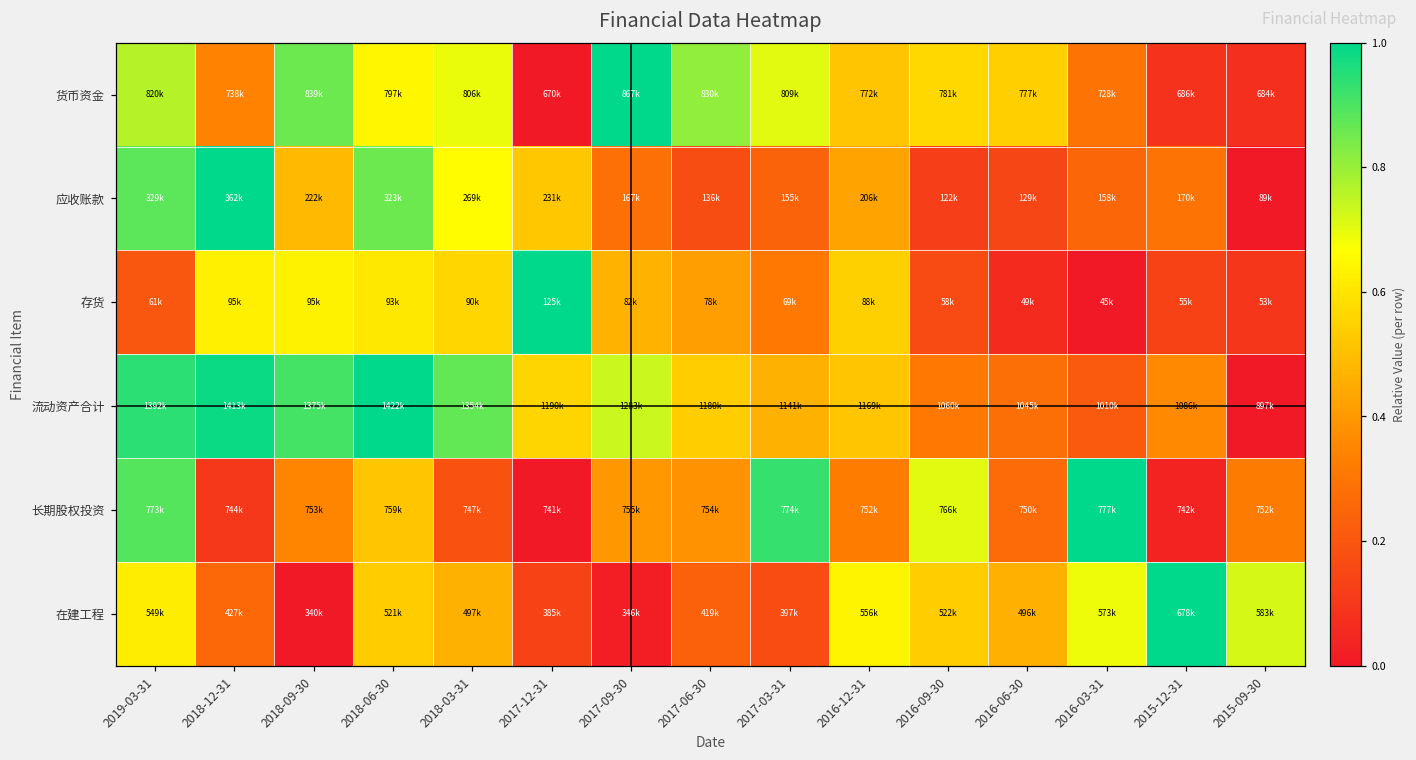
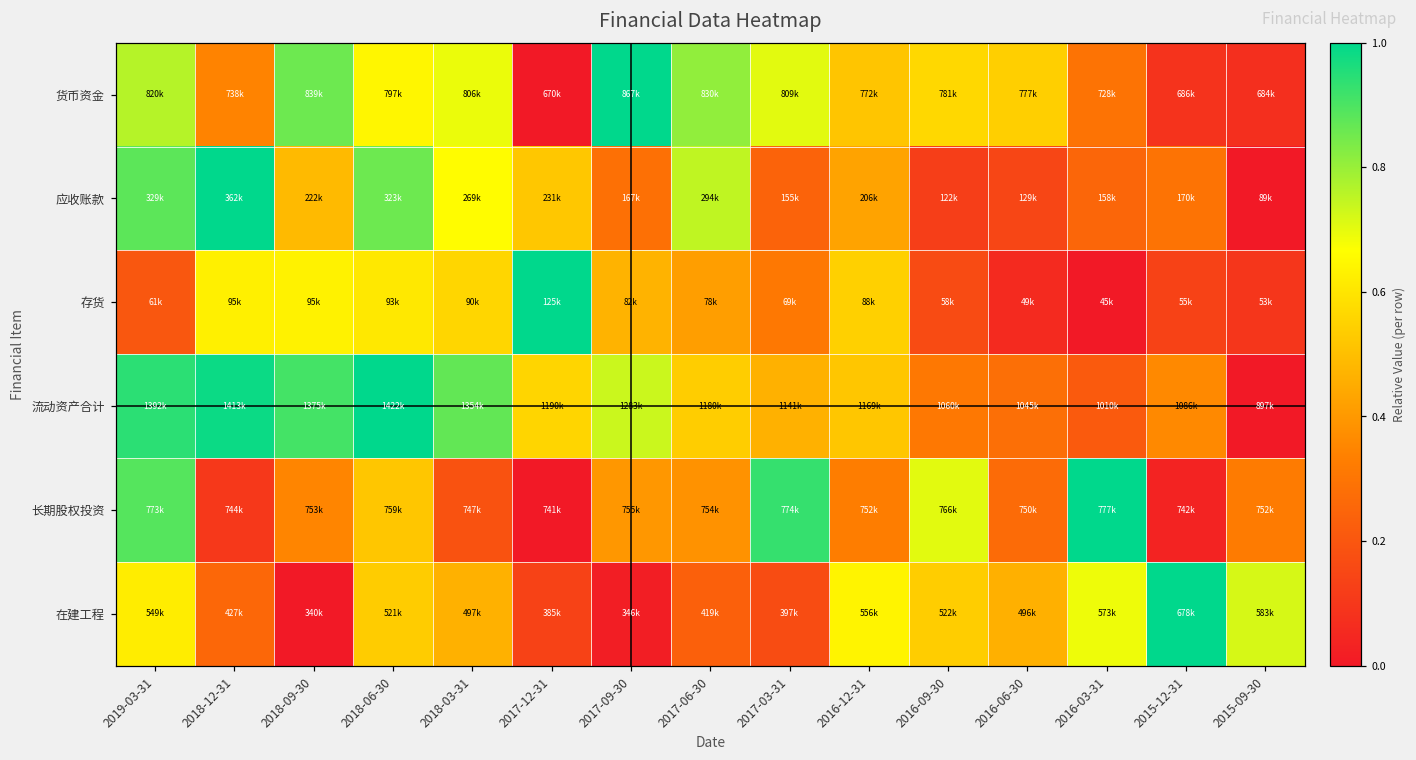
  {
    "货币资金": {
      "2019-03-31": "820k",
      "2018-12-31": "738k",
      "2018-09-30": "839k",
      "2018-06-30": "797k",
      "2018-03-31": "806k",
      "2017-12-31": "670k",
      "2017-09-30": "867k",
      "2017-06-30": "830k",
      "2017-03-31": "809k",
      "2016-12-31": "772k",
      "2016-09-30": "781k",
      "2016-06-30": "777k",
      "2016-03-31": "728k",
      "2015-12-31": "686k",
      "2015-09-30": "684k"
    },
    "应收账款": {
      "2019-03-31": "329k",
      "2018-12-31": "362k",
      "2018-09-30": "222k",
      "2018-06-30": "323k",
      "2018-03-31": "269k",
      "2017-12-31": "231k",
      "2017-09-30": "167k",
-     "2017-06-30": "136k",
+     "2017-06-30": "294k",
      "2017-03-31": "155k",
      "2016-12-31": "206k",
      "2016-09-30": "122k",
      "2016-06-30": "129k",
      "2016-03-31": "158k",
      "2015-12-31": "170k",
      "2015-09-30": "89k"
    },
    "存货": {
      "2019-03-31": "61k",
      "2018-12-31": "95k",
      "2018-09-30": "95k",
      "2018-06-30": "93k",
      "2018-03-31": "90k",
      "2017-12-31": "125k",
      "2017-09-30": "82k",
      "2017-06-30": "78k",
      "2017-03-31": "69k",
      "2016-12-31": "88k",
      "2016-09-30": "58k",
      "2016-06-30": "49k",
      "2016-03-31": "45k",
      "2015-12-31": "55k",
      "2015-09-30": "53k"
    },
    "流动资产合计": {
      "2019-03-31": "1392k",
      "2018-12-31": "1413k",
      "2018-09-30": "1375k",
      "2018-06-30": "1422k",
      "2018-03-31": "1354k",
      "2017-12-31": "1190k",
      "2017-09-30": "1283k",
      "2017-06-30": "1180k",
      "2017-03-31": "1141k",
      "2016-12-31": "1169k",
      "2016-09-30": "1060k",
      "2016-06-30": "1045k",
      "2016-03-31": "1010k",
      "2015-12-31": "1086k",
      "2015-09-30": "897k"
    },
    "长期股权投资": {
      "2019-03-31": "773k",
      "2018-12-31": "744k",
      "2018-09-30": "753k",
      "2018-06-30": "759k",
      "2018-03-31": "747k",
      "2017-12-31": "741k",
      "2017-09-30": "755k",
      "2017-06-30": "754k",
      "2017-03-31": "774k",
      "2016-12-31": "752k",
      "2016-09-30": "766k",
      "2016-06-30": "750k",
      "2016-03-31": "777k",
      "2015-12-31": "742k",
      "2015-09-30": "752k"
    },
    "在建工程": {
      "2019-03-31": "549k",
      "2018-12-31": "427k",
      "2018-09-30": "340k",
      "2018-06-30": "521k",
      "2018-03-31": "497k",
      "2017-12-31": "385k",
      "2017-09-30": "346k",
      "2017-06-30": "419k",
      "2017-03-31": "397k",
      "2016-12-31": "556k",
      "2016-09-30": "522k",
      "2016-06-30": "496k",
      "2016-03-31": "573k",
      "2015-12-31": "678k",
      "2015-09-30": "583k"
    }
  }
